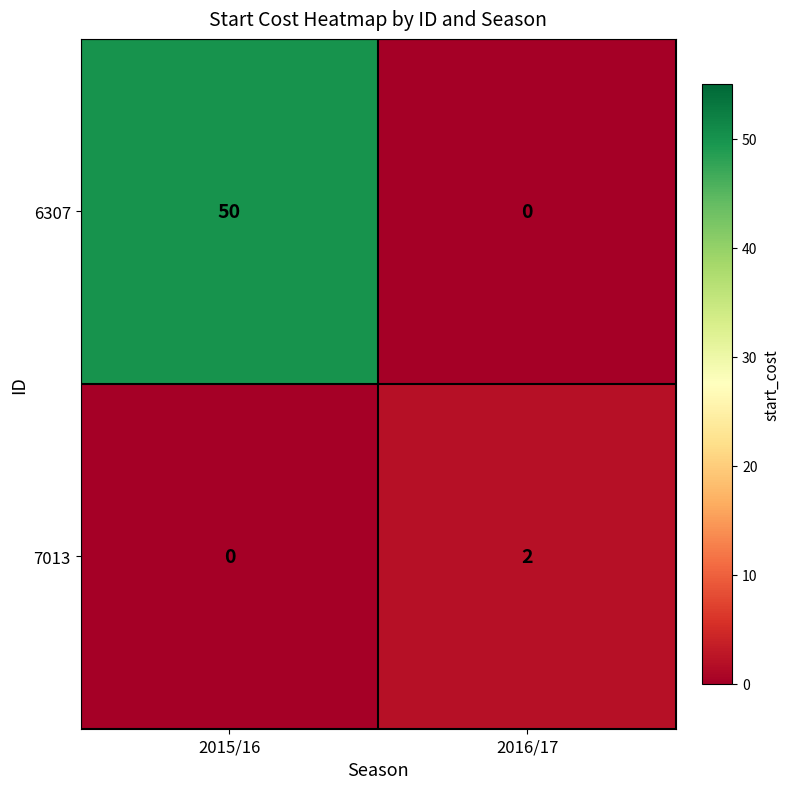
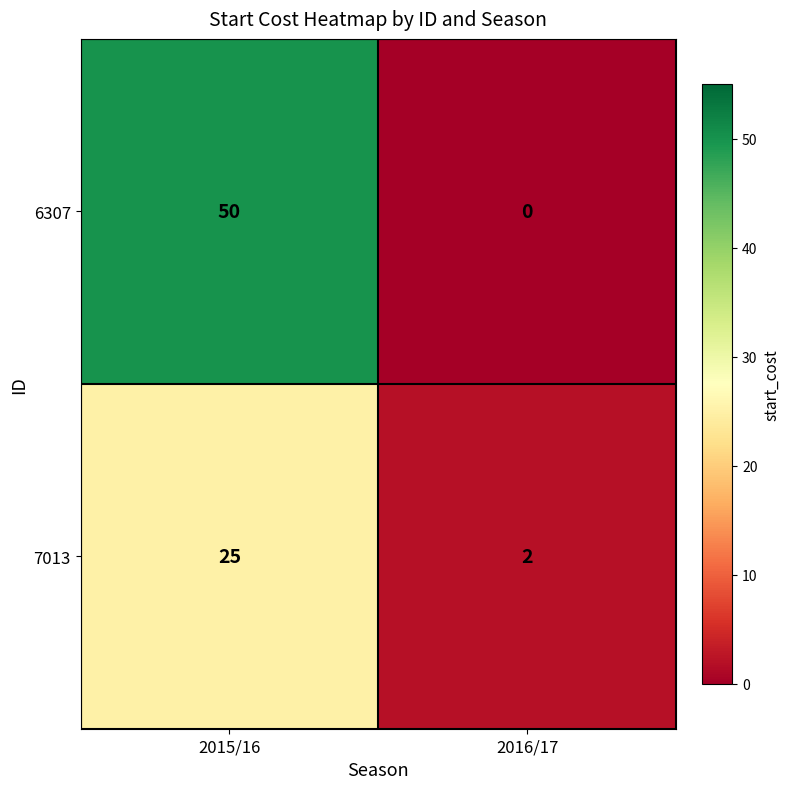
  {
    "6307": {
      "2015/16": 50,
      "2016/17": 0
    },
    "7013": {
-     "2015/16": 0,
+     "2015/16": 25,
      "2016/17": 2
    }
  }
